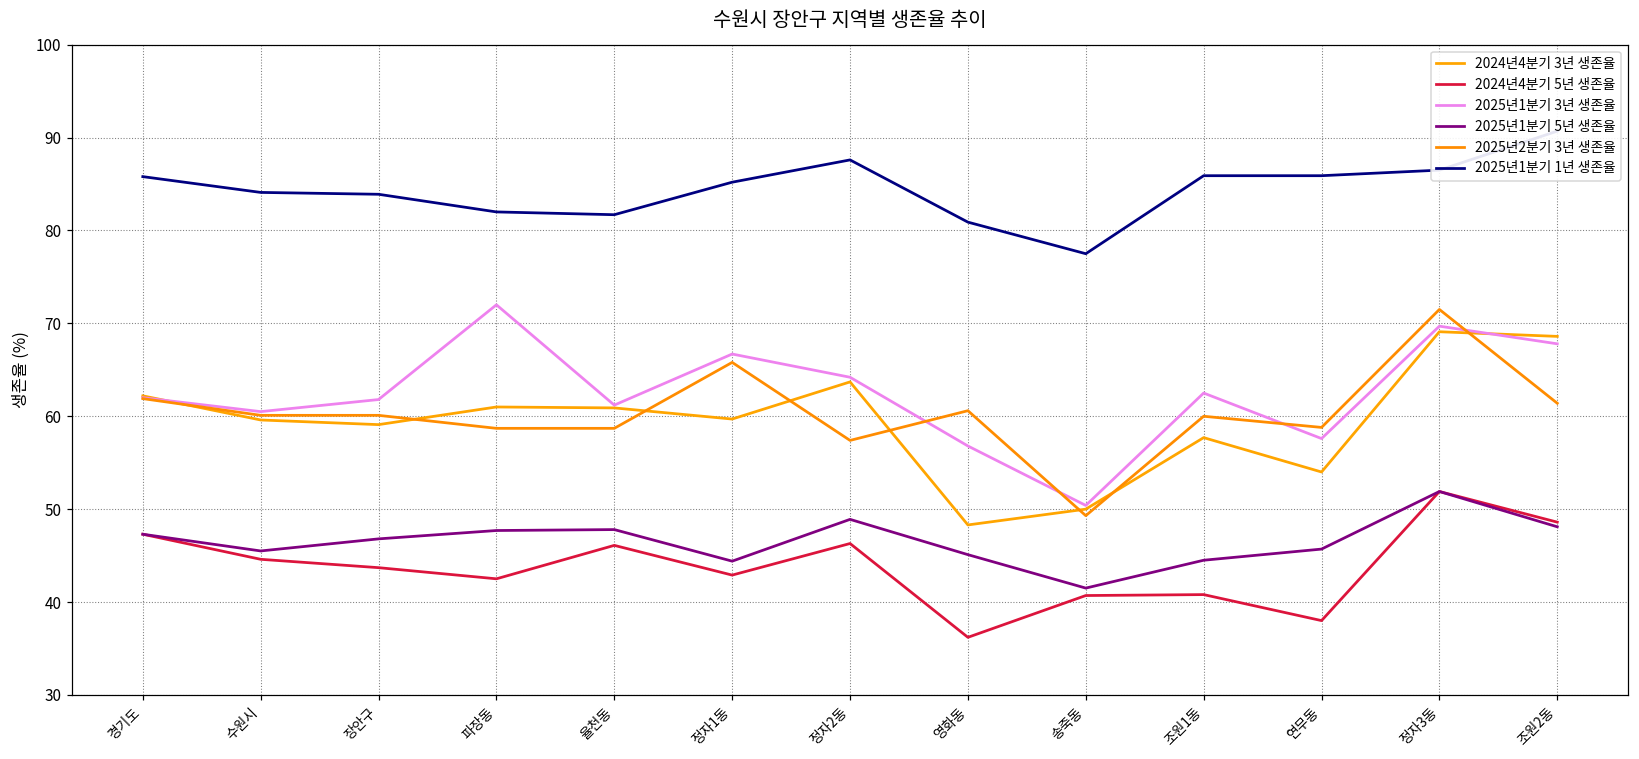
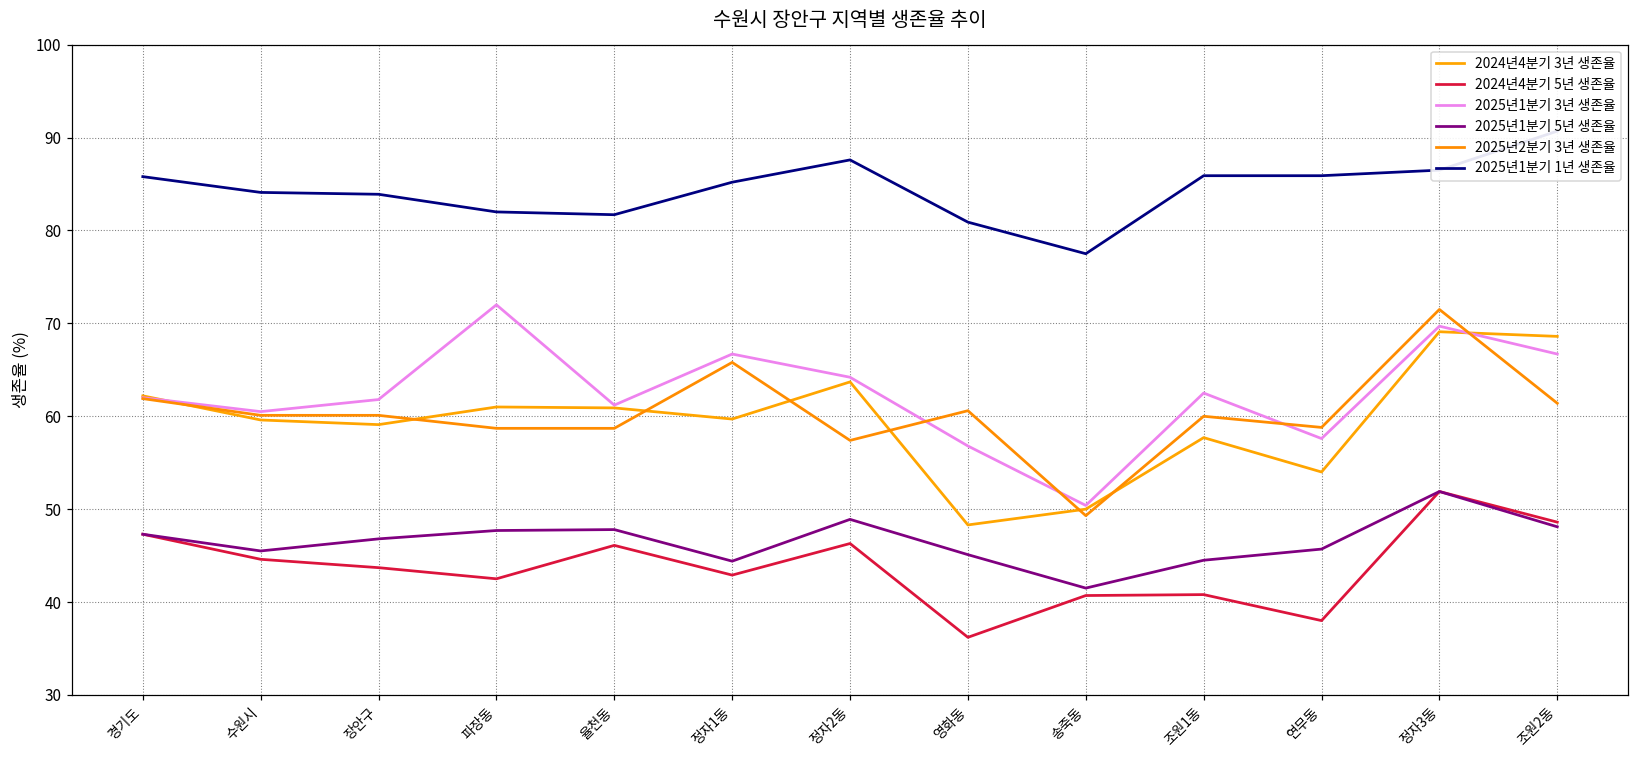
  {
    "2024년4분기 5년 생존율": {
      "수원시": 45,
      "장안구": 44,
      "파장동": 43,
      "율천동": 46,
      "정자1동": 43,
      "정자2동": 46,
      "영화동": 36,
      "송죽동": 41,
      "조원1동": 41,
      "연무동": 38,
      "조원2동": 49
    },
    "2025년1분기 3년 생존율": {
      "수원시": 61,
      "장안구": 62,
      "파장동": 72,
      "정자1동": 67,
      "정자2동": 64,
      "영화동": 57,
      "송죽동": 50,
      "조원1동": 63,
      "연무동": 58,
      "정자3동": 70,
-     "조원2동": 68
+     "조원2동": 67
    },
    "2025년1분기 5년 생존율": {
      "수원시": 46,
      "장안구": 47,
      "파장동": 48,
      "율천동": 48,
      "정자1동": 44,
      "정자2동": 49,
      "영화동": 45,
      "송죽동": 42,
      "조원1동": 45,
      "연무동": 46,
      "조원2동": 48
    },
    "2025년1분기 1년 생존율": {
      "경기도": 86,
      "수원시": 84,
      "장안구": 84,
      "파장동": 82,
      "율천동": 82,
      "정자1동": 85,
      "정자2동": 88,
      "영화동": 81,
      "송죽동": 78,
      "조원1동": 86,
      "연무동": 86
    }
  }
